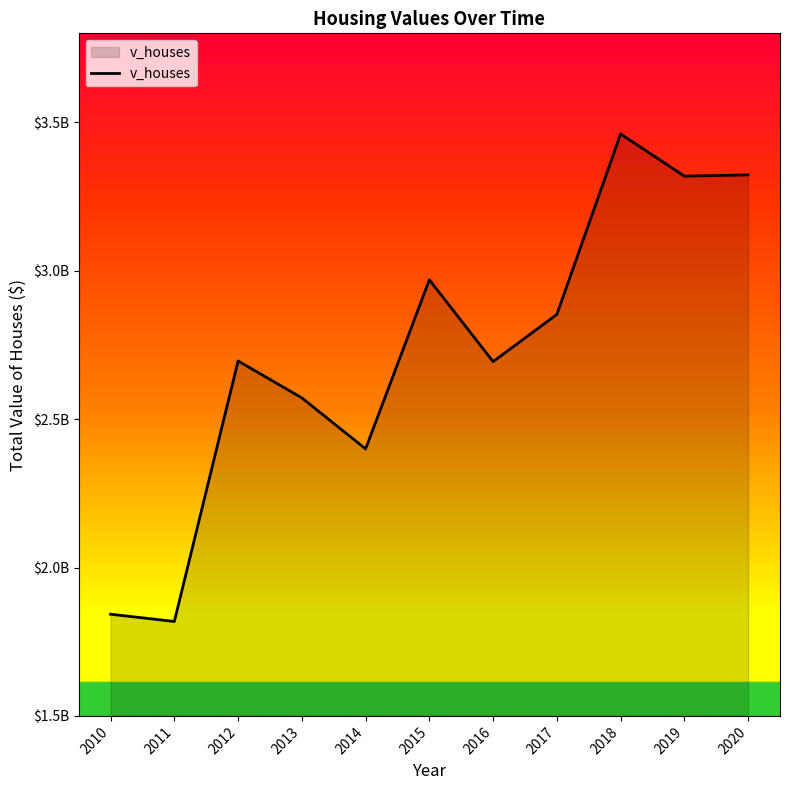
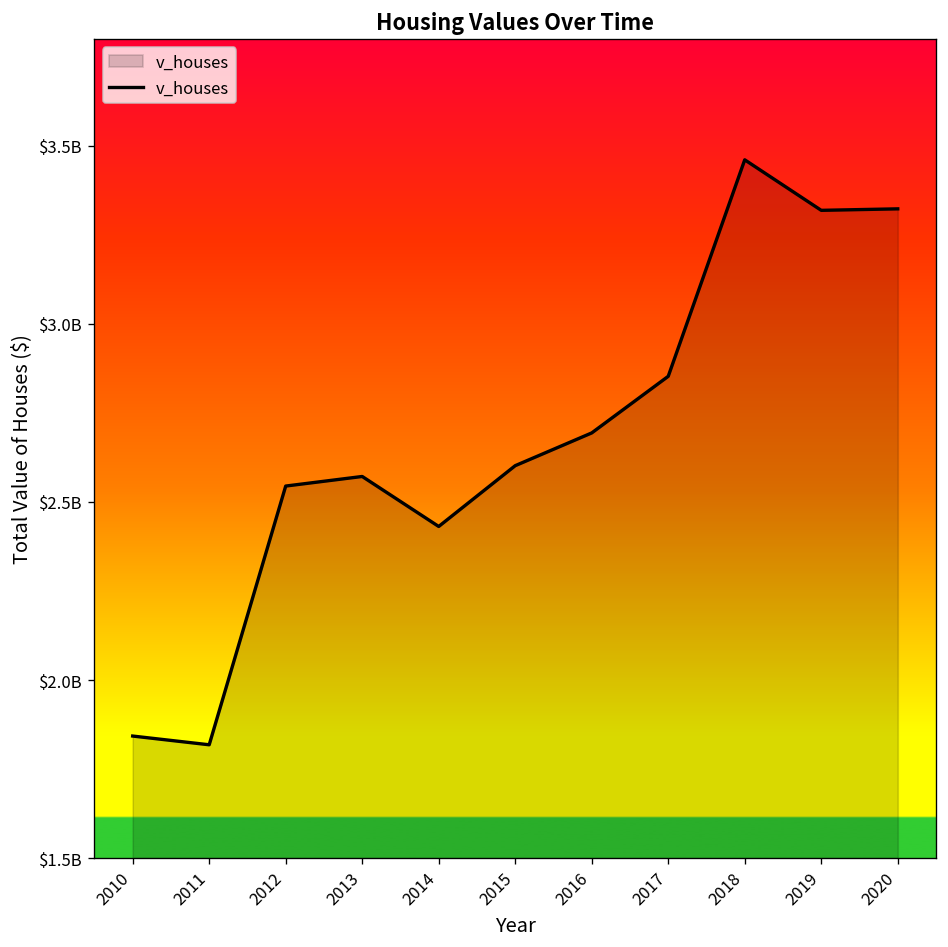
  {
    "2010": "$1840000000",
    "2011": "$1820000000",
-   "2012": "$2700000000",
+   "2012": "$2540000000",
    "2013": "$2570000000",
-   "2014": "$2400000000",
-   "2015": "$2970000000",
+   "2014": "$2430000000",
+   "2015": "$2600000000",
    "2016": "$2690000000",
    "2017": "$2850000000",
    "2018": "$3460000000",
    "2019": "$3320000000",
    "2020": "$3320000000"
  }
